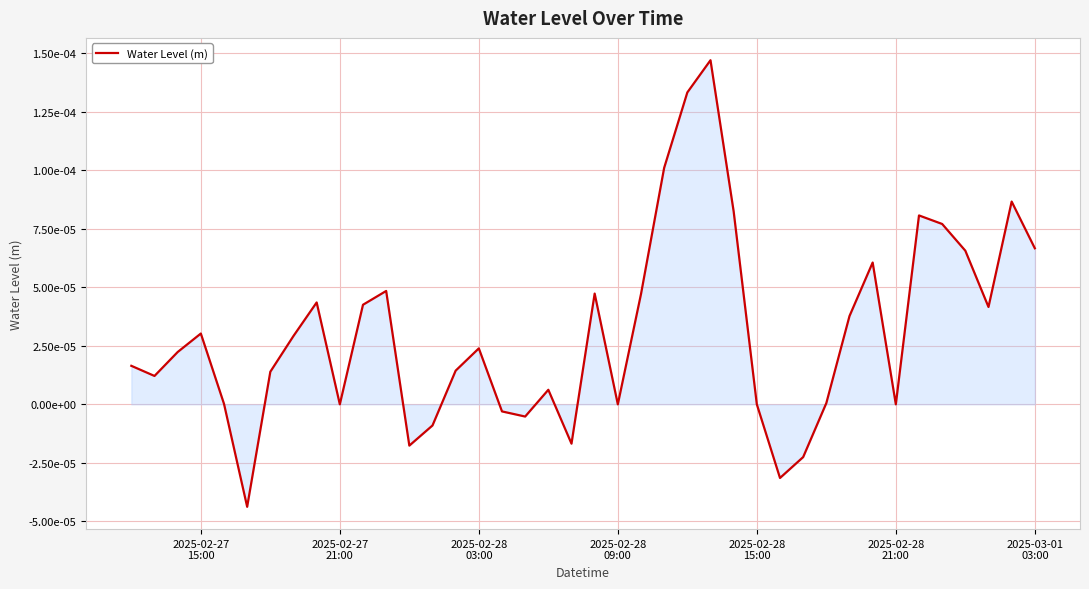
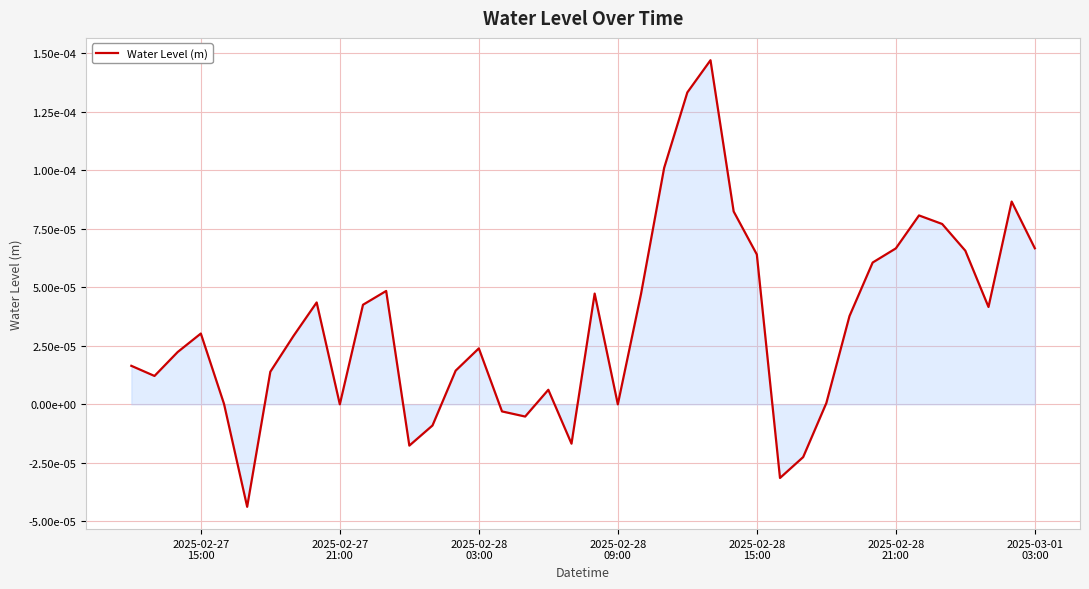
  {
    "Water Level (m)": {
-     "2025-02-28 15:00": 0.0000,
-     "2025-02-28 21:00": 0.0000
+     "2025-02-28 15:00": 0.0001,
+     "2025-02-28 21:00": 0.0001
    }
  }
